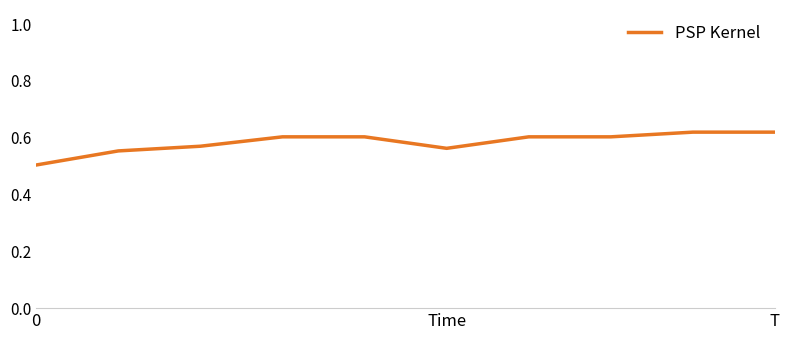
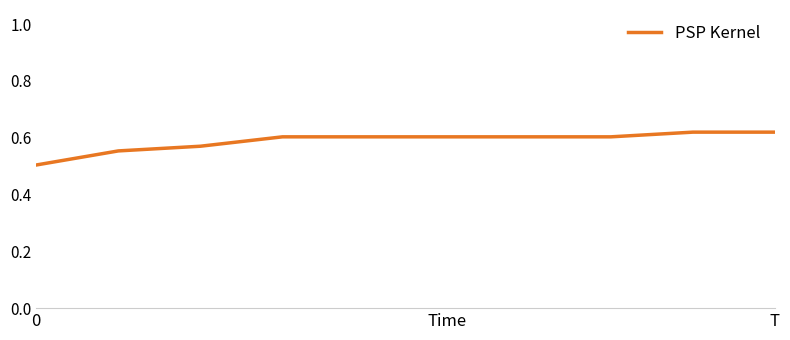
  {
    "0": 0.50,
-   "Time": 0.56,
+   "Time": 0.60,
    "T": 0.62
  }
